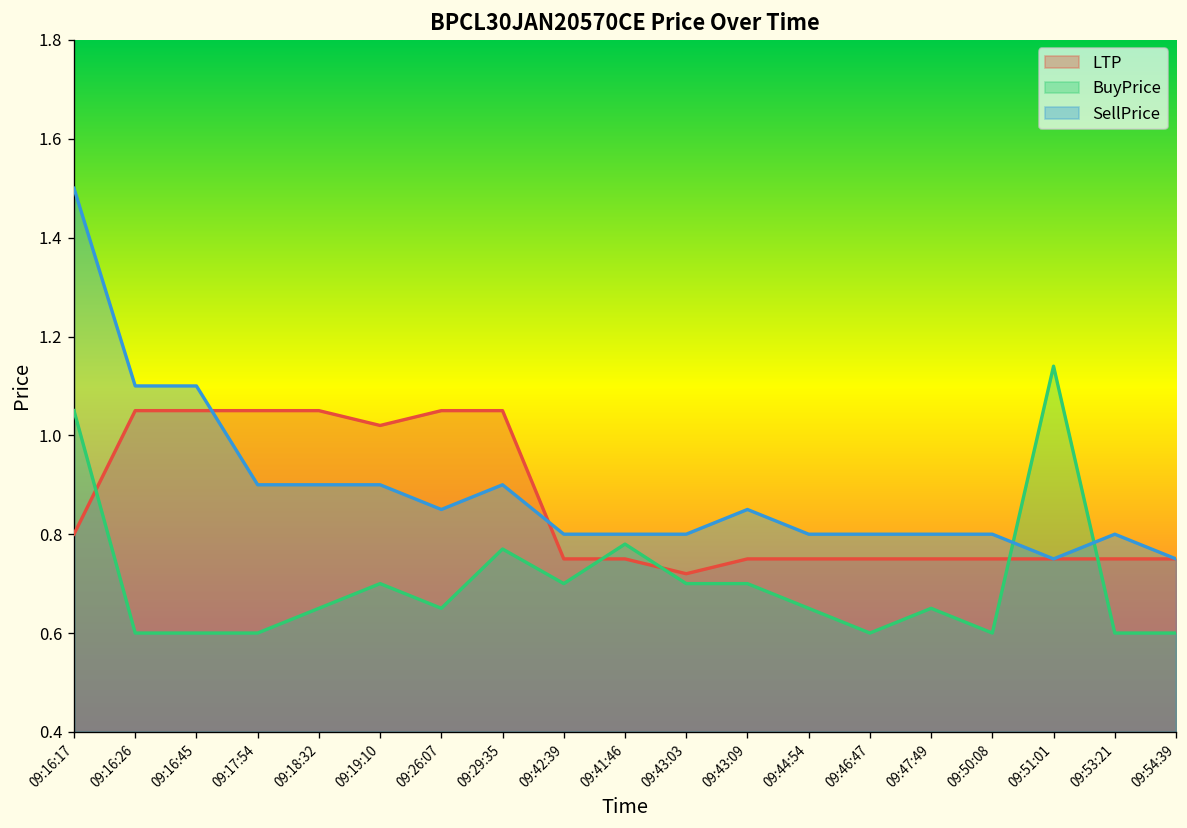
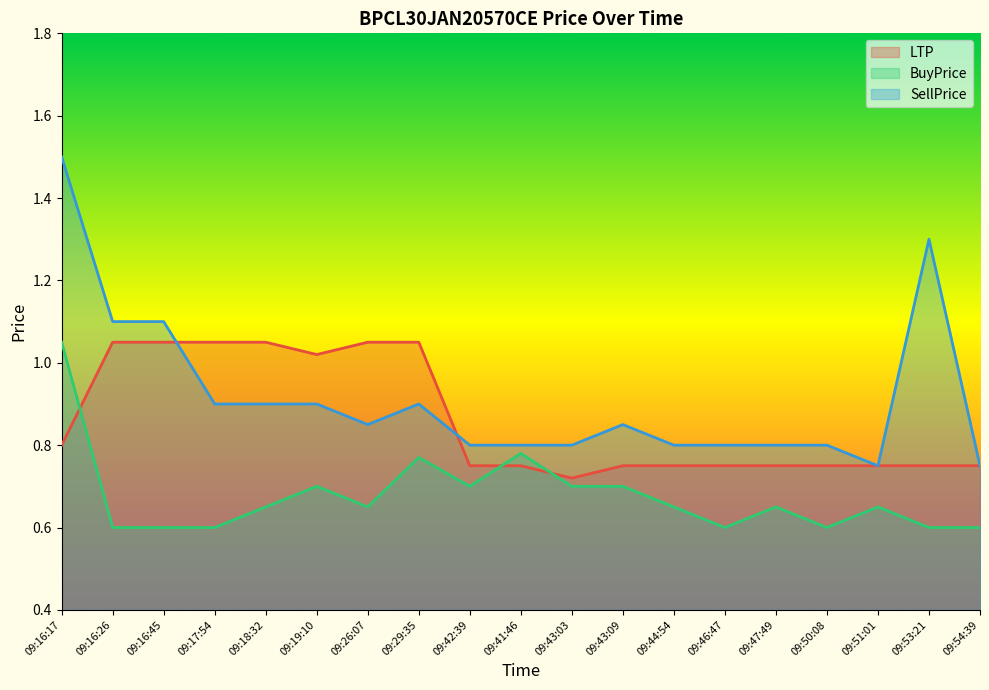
  {
    "LTP": {
      "09:16:17": 0.80,
      "09:16:26": 1.05,
      "09:16:45": 1.05,
      "09:17:54": 1.05,
      "09:18:32": 1.05,
      "09:19:10": 1.02,
      "09:26:07": 1.05,
      "09:29:35": 1.05,
      "09:42:39": 0.75,
      "09:41:46": 0.75,
      "09:43:03": 0.72,
      "09:43:09": 0.75,
      "09:44:54": 0.75,
      "09:46:47": 0.75,
      "09:47:49": 0.75,
      "09:50:08": 0.75,
      "09:53:21": 0.75
    },
    "BuyPrice": {
      "09:16:17": 1.05,
      "09:16:26": 0.60,
      "09:16:45": 0.60,
      "09:17:54": 0.60,
      "09:18:32": 0.65,
      "09:19:10": 0.70,
      "09:26:07": 0.65,
      "09:29:35": 0.77,
      "09:42:39": 0.70,
      "09:41:46": 0.78,
      "09:43:03": 0.70,
      "09:43:09": 0.70,
      "09:44:54": 0.65,
      "09:46:47": 0.60,
      "09:47:49": 0.65,
      "09:50:08": 0.60,
-     "09:51:01": 1.14,
+     "09:51:01": 0.65,
      "09:53:21": 0.60,
      "09:54:39": 0.60
    },
    "SellPrice": {
      "09:16:17": 1.5,
      "09:16:26": 1.1,
      "09:16:45": 1.1,
      "09:17:54": 0.9,
      "09:18:32": 0.9,
      "09:19:10": 0.9,
      "09:26:07": 0.85,
      "09:29:35": 0.9,
      "09:42:39": 0.8,
      "09:41:46": 0.8,
      "09:43:03": 0.8,
      "09:43:09": 0.85,
      "09:44:54": 0.8,
      "09:46:47": 0.8,
      "09:47:49": 0.8,
      "09:50:08": 0.8,
-     "09:53:21": 0.8
+     "09:53:21": 1.3
    }
  }
